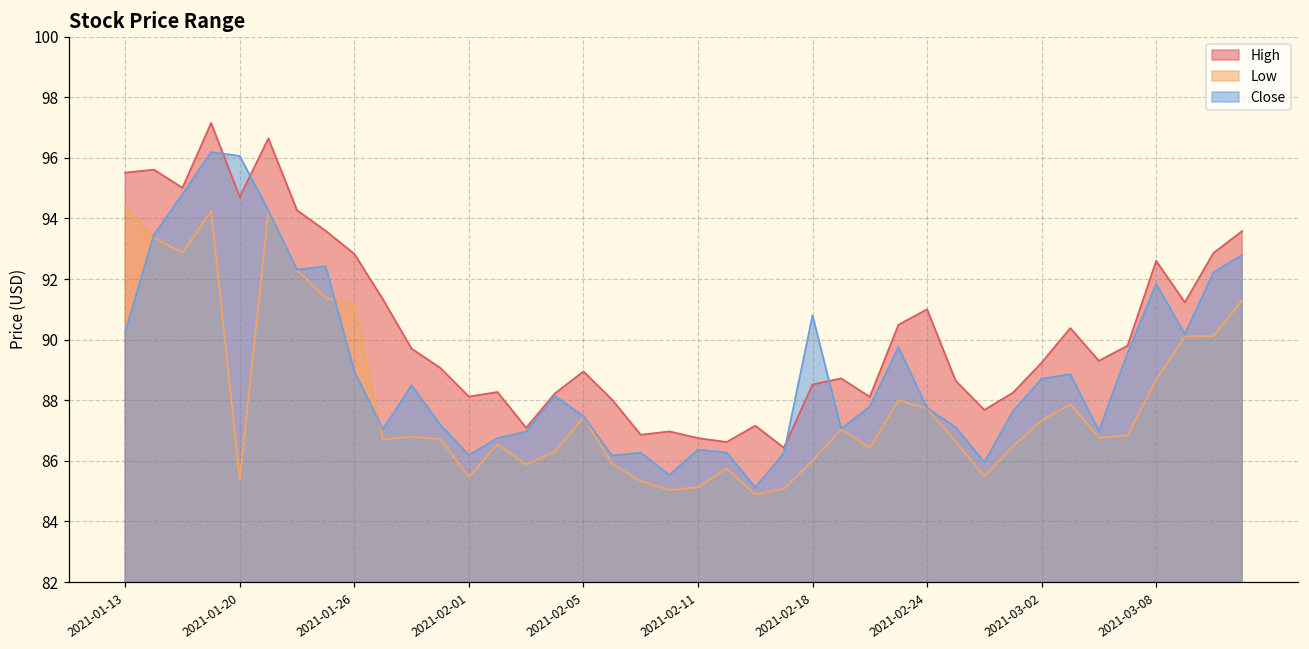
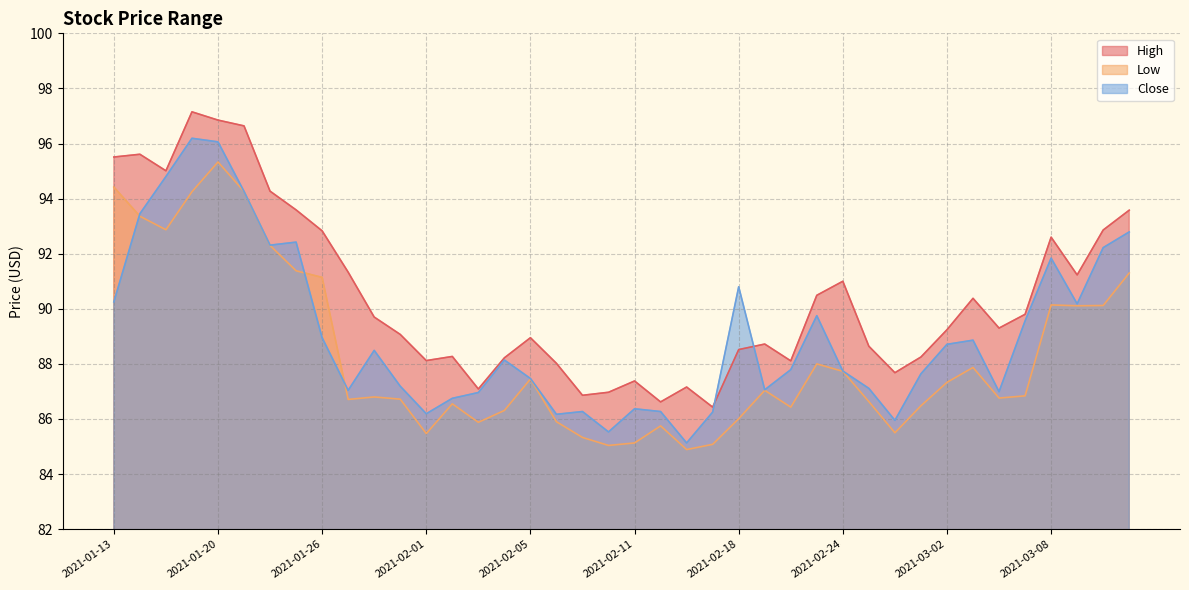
  {
    "High": {
      "2021-01-13": 95.5,
-     "2021-01-20": 94.7,
+     "2021-01-20": 96.9,
      "2021-01-26": 92.8,
      "2021-02-01": 88.1,
      "2021-02-05": 89.0,
-     "2021-02-11": 86.8,
+     "2021-02-11": 87.4,
      "2021-02-18": 88.5,
      "2021-02-24": 91.0,
      "2021-03-02": 89.2,
      "2021-03-08": 92.6
    },
    "Low": {
      "2021-01-13": 94.4,
-     "2021-01-20": 85.4,
+     "2021-01-20": 95.3,
      "2021-01-26": 91.1,
      "2021-02-01": 85.5,
      "2021-02-11": 85.1,
      "2021-02-18": 86.0,
      "2021-03-02": 87.3,
-     "2021-03-08": 88.7
+     "2021-03-08": 90.1
    },
    "Close": {
      "2021-01-13": 90.3,
      "2021-01-20": 96.1,
      "2021-01-26": 89.0,
      "2021-02-01": 86.2,
      "2021-02-11": 86.4,
      "2021-02-18": 90.8,
      "2021-03-02": 88.7,
      "2021-03-08": 91.8
    }
  }
